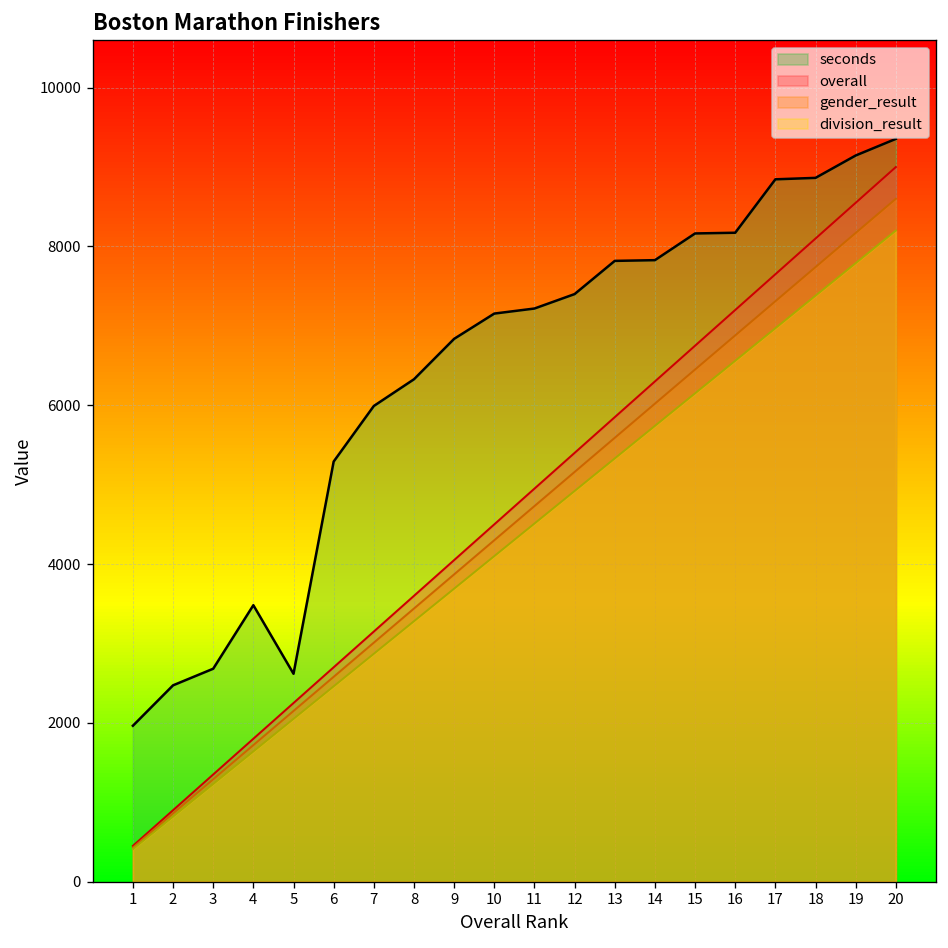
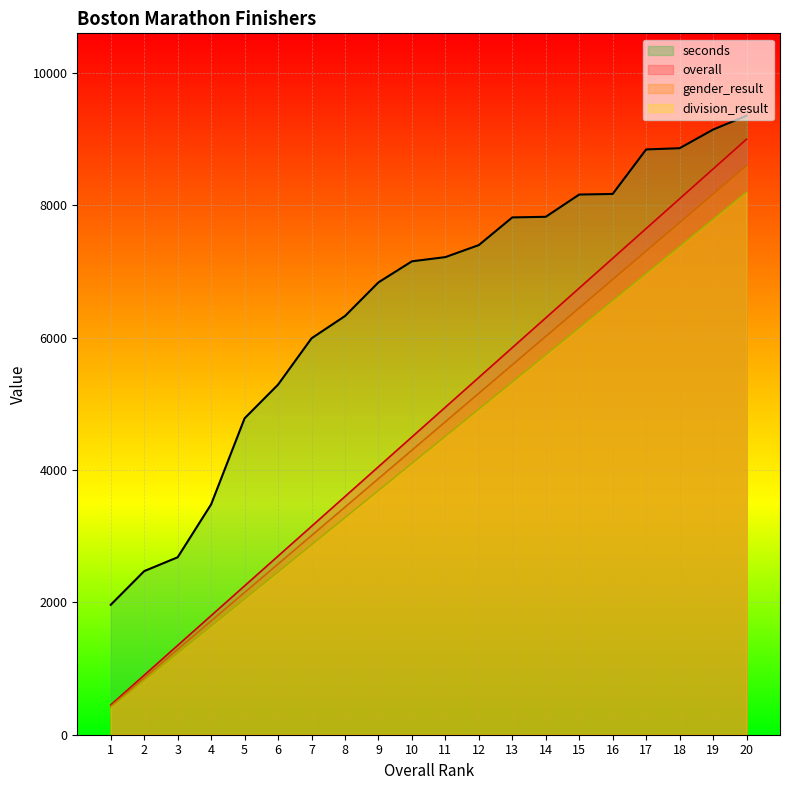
  {
    "seconds": {
      "1": 2000,
      "2": 2500,
      "3": 2700,
      "4": 3500,
-     "5": 2600,
+     "5": 4800,
      "6": 5300,
      "7": 6000,
      "8": 6300,
      "9": 6800,
      "10": 7200,
      "11": 7200,
      "12": 7400,
      "13": 7800,
      "14": 7800,
      "15": 8200,
      "16": 8200,
      "17": 8800,
      "18": 8900,
      "19": 9100
    }
  }
